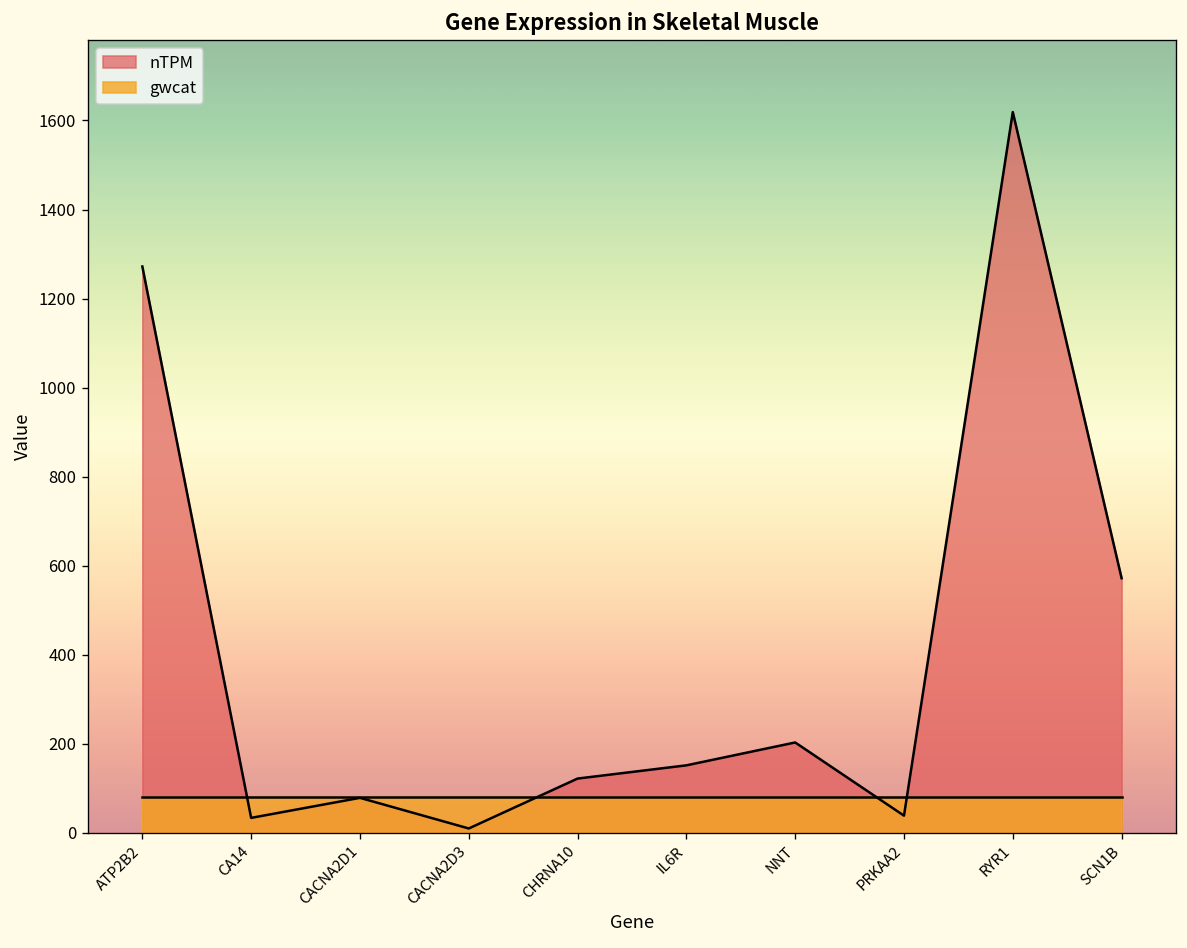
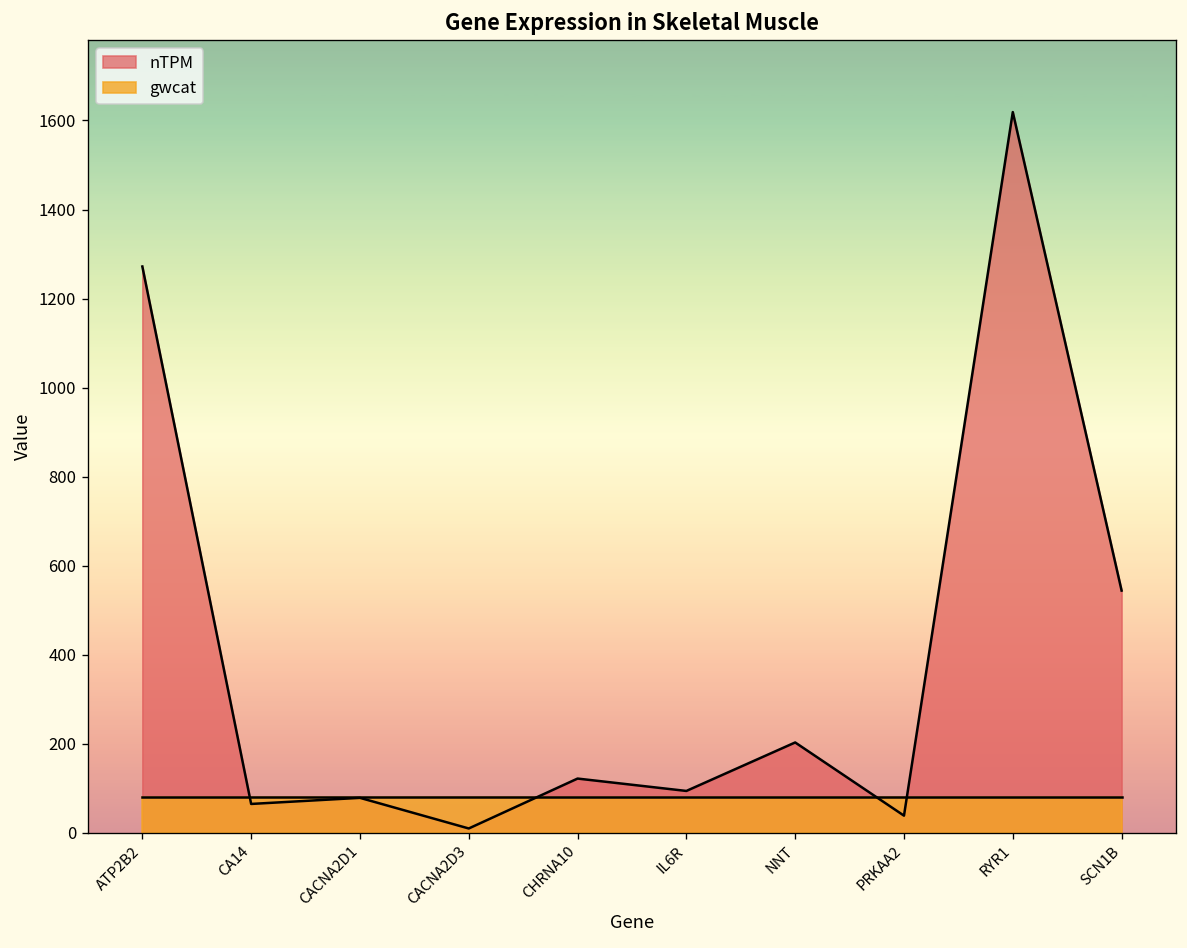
  {
    "nTPM": {
      "ATP2B2": 1270,
-     "CA14": 30,
+     "CA14": 70,
      "CACNA2D3": 10,
      "CHRNA10": 120,
-     "IL6R": 150,
+     "IL6R": 90,
      "NNT": 200,
      "PRKAA2": 40,
      "RYR1": 1620,
-     "SCN1B": 570
+     "SCN1B": 540
    },
    "gwcat": {
      "ATP2B2": 80,
      "CA14": 80,
      "CACNA2D3": 80,
      "CHRNA10": 80,
      "IL6R": 80,
      "NNT": 80,
      "PRKAA2": 80,
      "RYR1": 80,
      "SCN1B": 80
    }
  }
